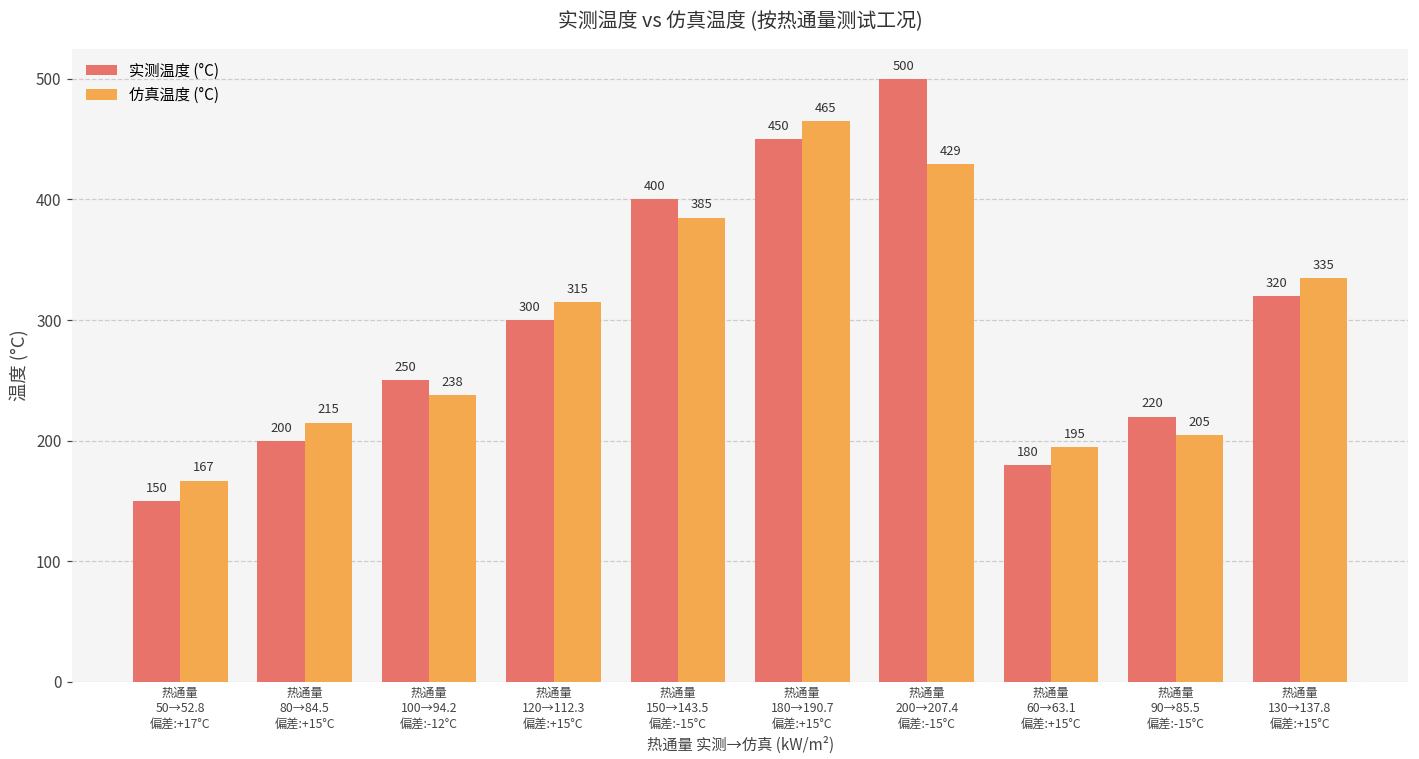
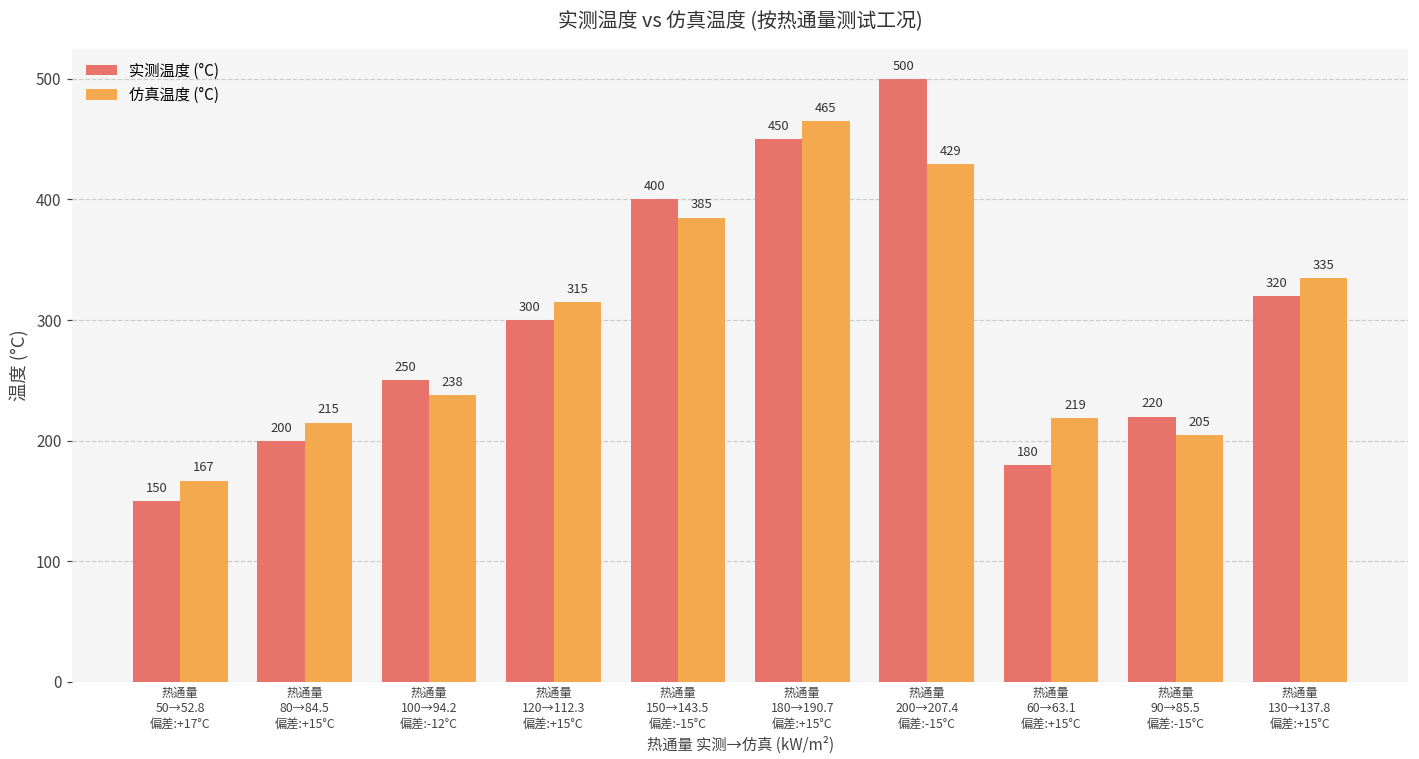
  {
    "实测温度 (°C)": {
      "热通量 50→52.8 偏差:+17°C": 150,
      "热通量 80→84.5 偏差:+15°C": 200,
      "热通量 100→94.2 偏差:-12°C": 250,
      "热通量 120→112.3 偏差:+15°C": 300,
      "热通量 150→143.5 偏差:-15°C": 400,
      "热通量 180→190.7 偏差:+15°C": 450,
      "热通量 200→207.4 偏差:-15°C": 500,
      "热通量 60→63.1 偏差:+15°C": 180,
      "热通量 90→85.5 偏差:-15°C": 220,
      "热通量 130→137.8 偏差:+15°C": 320
    },
    "仿真温度 (°C)": {
      "热通量 50→52.8 偏差:+17°C": 167,
      "热通量 80→84.5 偏差:+15°C": 215,
      "热通量 100→94.2 偏差:-12°C": 238,
      "热通量 120→112.3 偏差:+15°C": 315,
      "热通量 150→143.5 偏差:-15°C": 385,
      "热通量 180→190.7 偏差:+15°C": 465,
      "热通量 200→207.4 偏差:-15°C": 429,
-     "热通量 60→63.1 偏差:+15°C": 195,
+     "热通量 60→63.1 偏差:+15°C": 219,
      "热通量 90→85.5 偏差:-15°C": 205,
      "热通量 130→137.8 偏差:+15°C": 335
    }
  }
